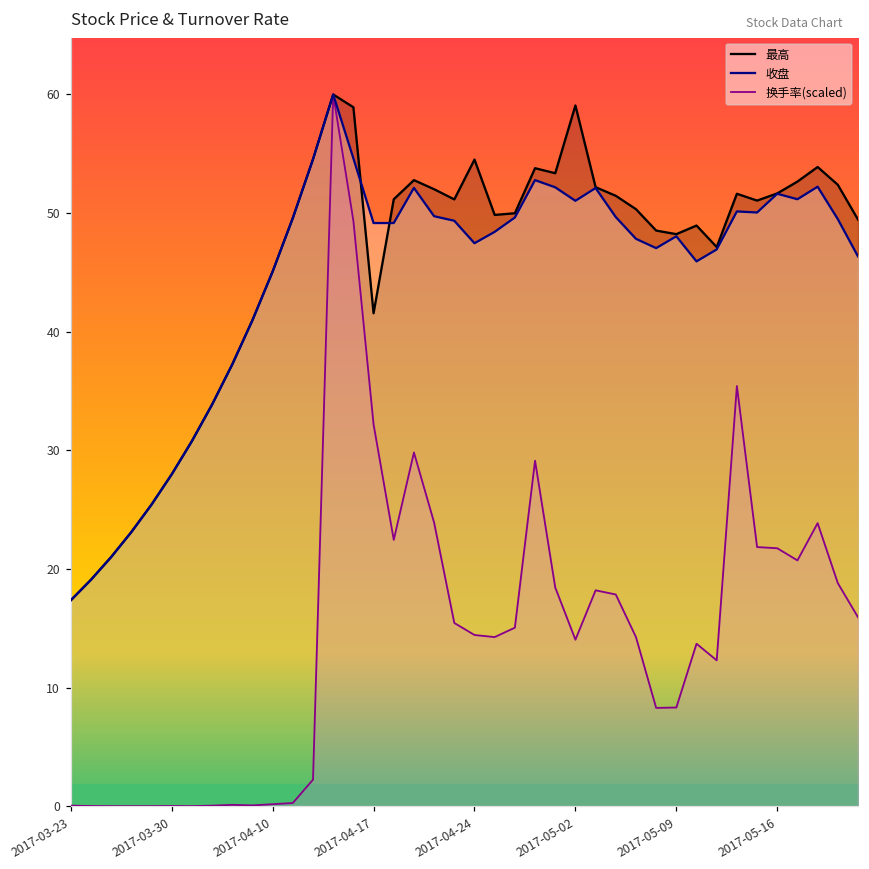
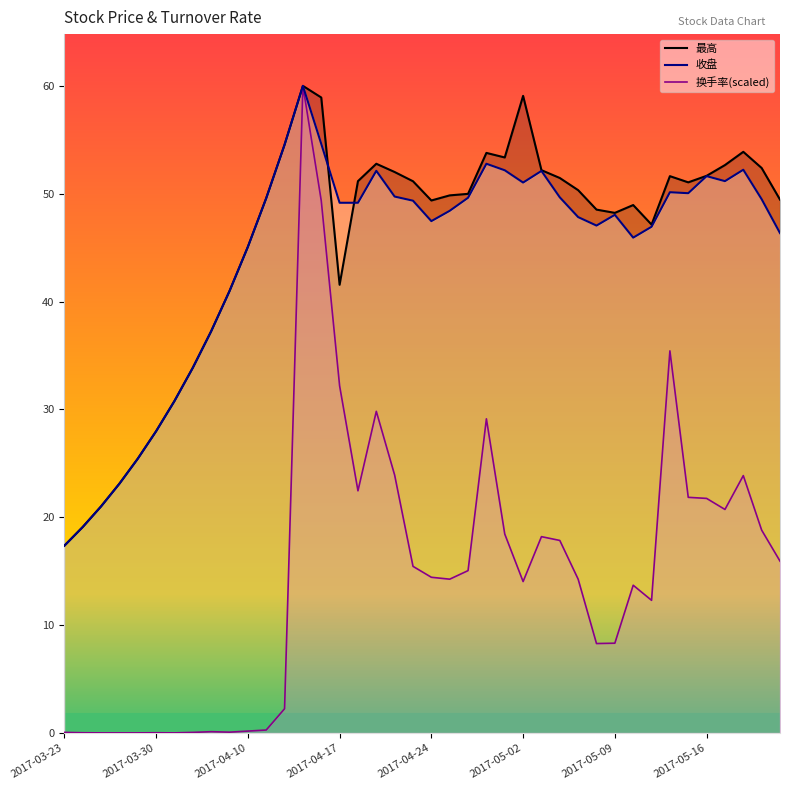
  {
    "最高": {
      "2017-04-17": 41.3,
-     "2017-04-24": 54.1,
+     "2017-04-24": 49.0,
      "2017-05-02": 58.7
    }
  }
